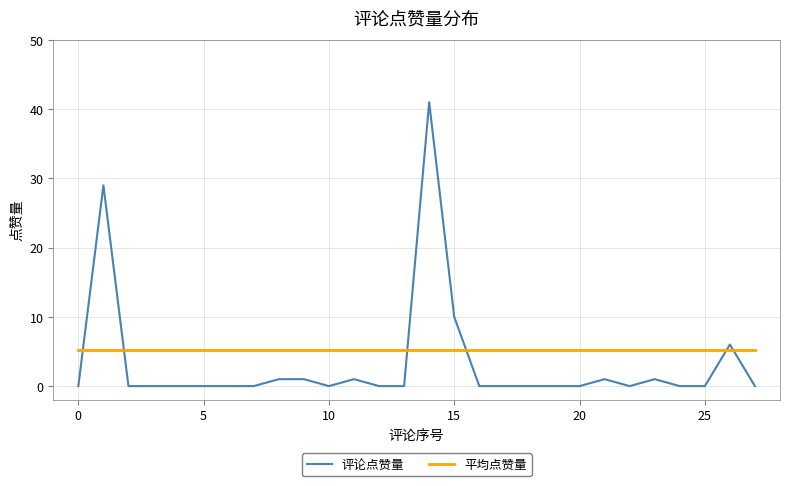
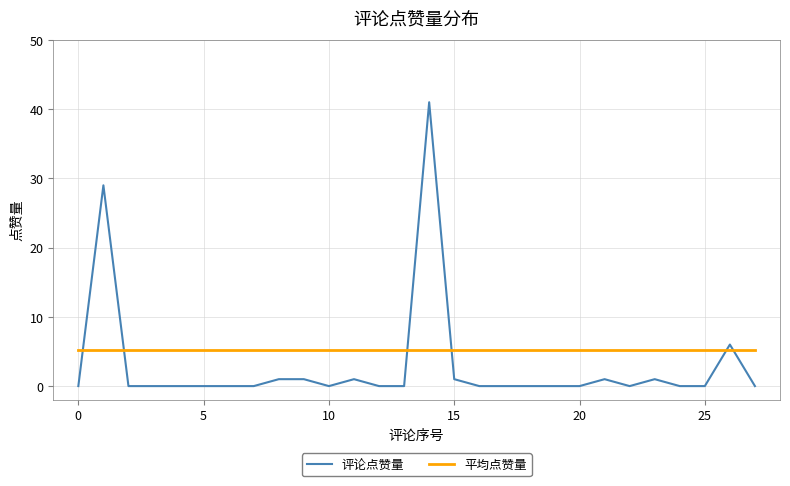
  {
    "评论点赞量": {
      "0": 0,
      "5": 0,
      "10": 0,
-     "15": 10,
+     "15": 1,
      "20": 0,
      "25": 0
    },
    "平均点赞量": {
      "0": 5,
      "5": 5,
      "10": 5,
      "15": 5,
      "20": 5,
      "25": 5
    }
  }
